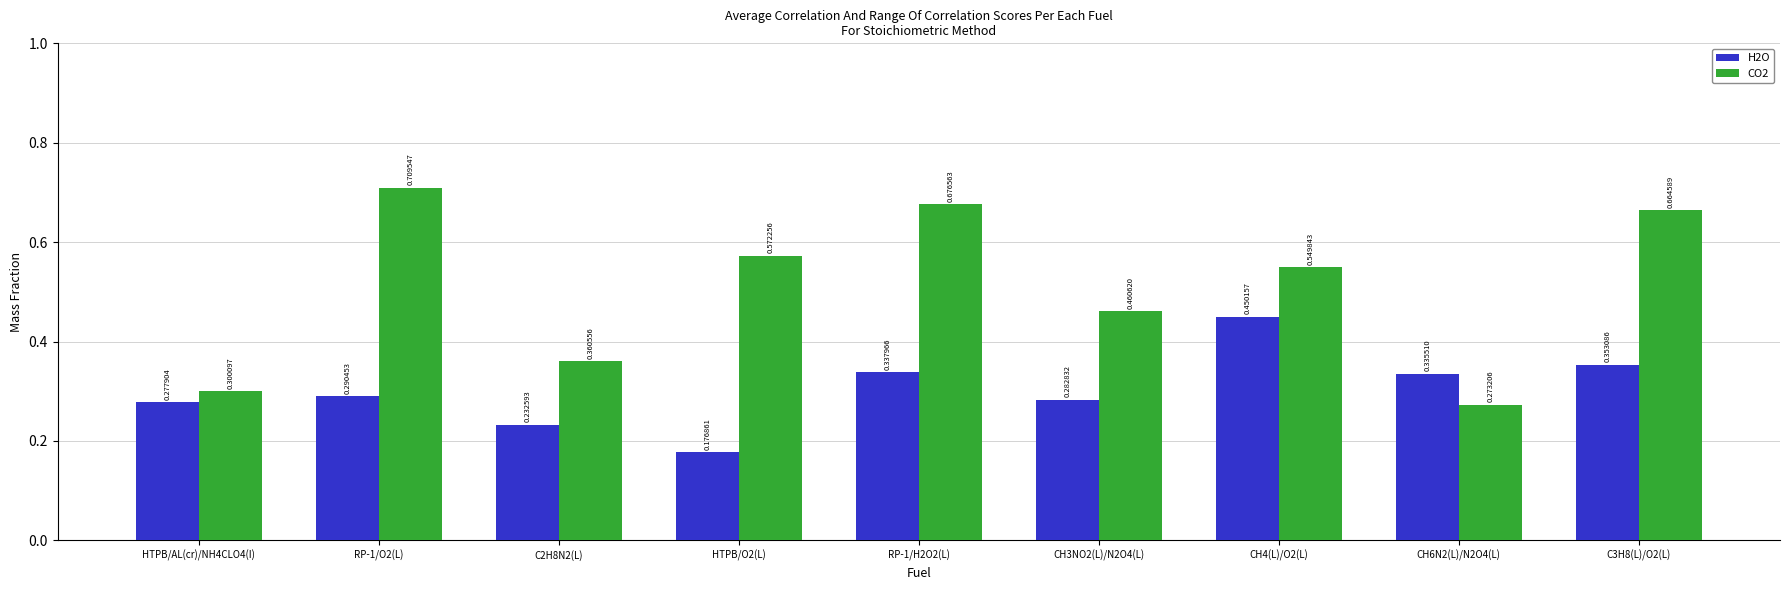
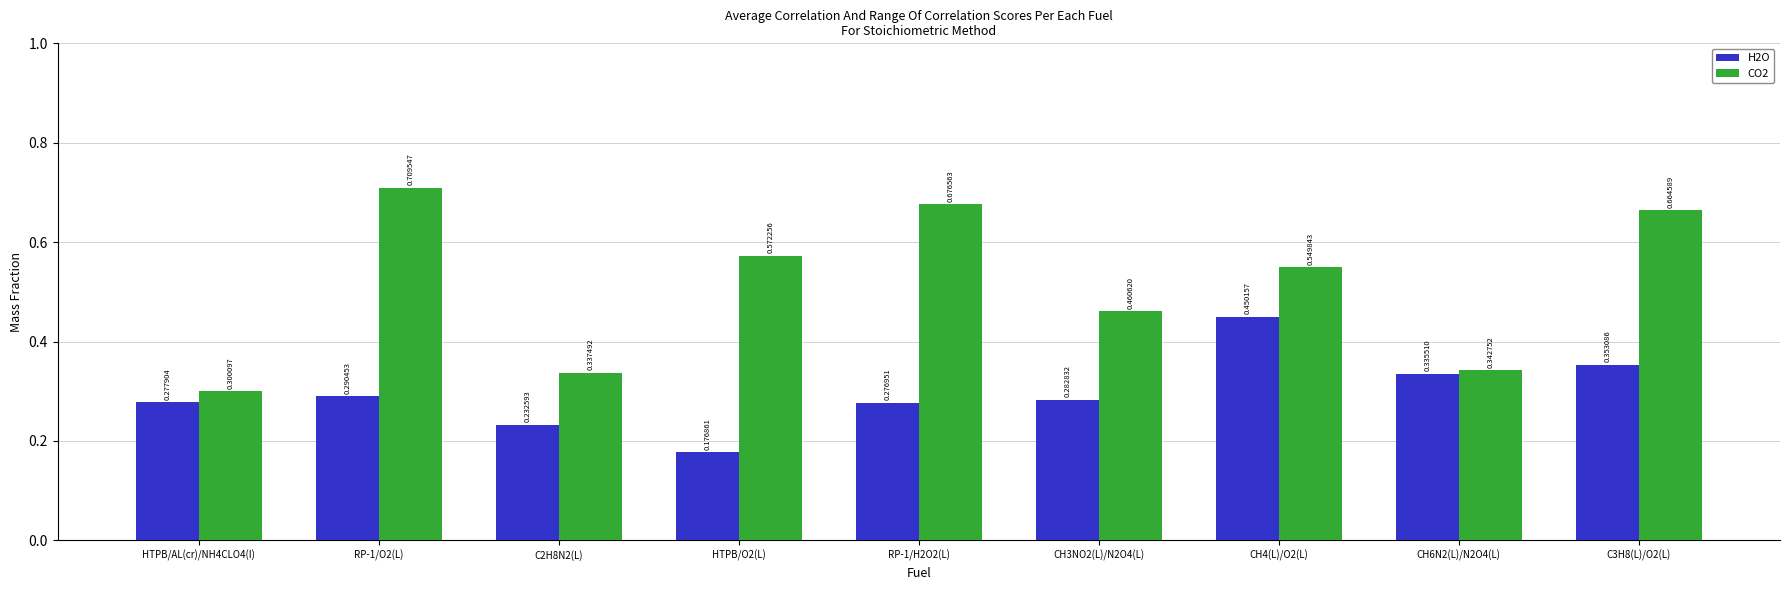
  {
    "H2O": {
      "HTPB/AL(cr)/NH4CLO4(I)": 0.277904,
      "RP-1/O2(L)": 0.290453,
      "C2H8N2(L)": 0.232593,
      "HTPB/O2(L)": 0.176861,
-     "RP-1/H2O2(L)": 0.337966,
+     "RP-1/H2O2(L)": 0.276951,
      "CH3NO2(L)/N2O4(L)": 0.282832,
      "CH4(L)/O2(L)": 0.450157,
      "CH6N2(L)/N2O4(L)": 0.335510,
      "C3H8(L)/O2(L)": 0.353086
    },
    "CO2": {
      "HTPB/AL(cr)/NH4CLO4(I)": 0.300097,
      "RP-1/O2(L)": 0.709547,
-     "C2H8N2(L)": 0.360556,
+     "C2H8N2(L)": 0.337492,
      "HTPB/O2(L)": 0.572256,
      "RP-1/H2O2(L)": 0.676563,
      "CH3NO2(L)/N2O4(L)": 0.460620,
      "CH4(L)/O2(L)": 0.549843,
-     "CH6N2(L)/N2O4(L)": 0.273206,
+     "CH6N2(L)/N2O4(L)": 0.342752,
      "C3H8(L)/O2(L)": 0.664589
    }
  }
